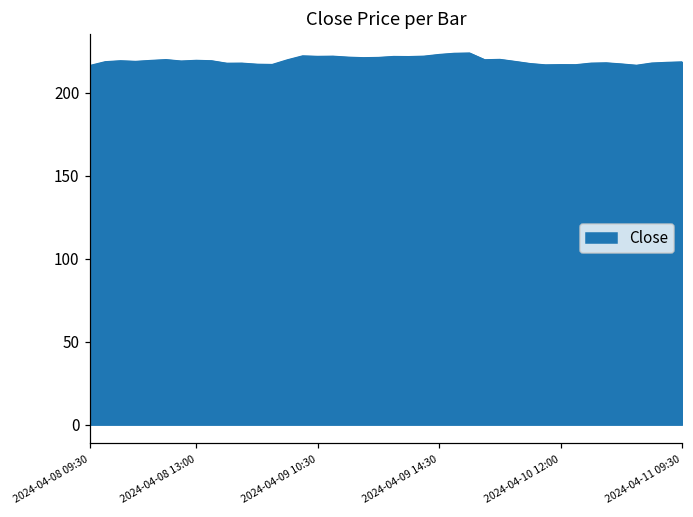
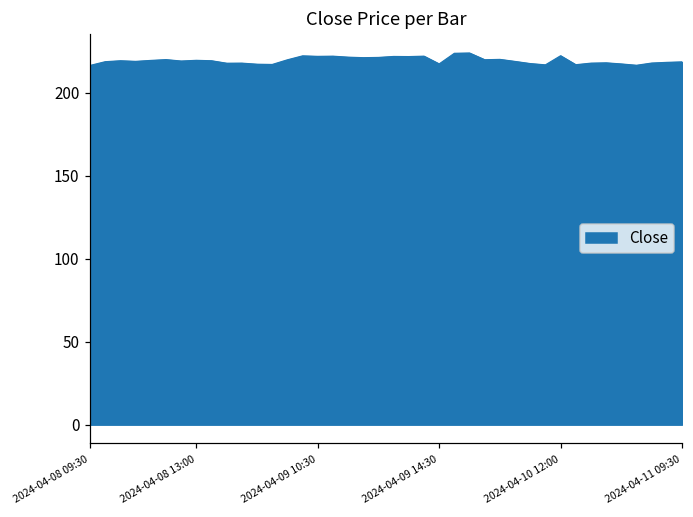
  {
    "2024-04-08 09:30": 216,
    "2024-04-08 13:00": 219,
    "2024-04-09 10:30": 222,
-   "2024-04-09 14:30": 223,
-   "2024-04-10 12:00": 217,
+   "2024-04-09 14:30": 217,
+   "2024-04-10 12:00": 222,
    "2024-04-11 09:30": 219
  }
